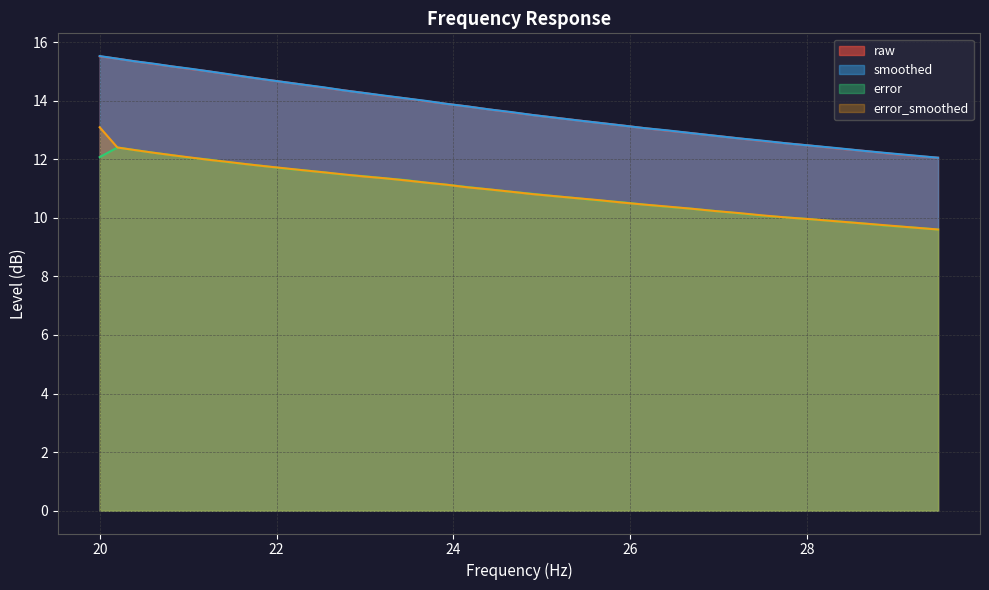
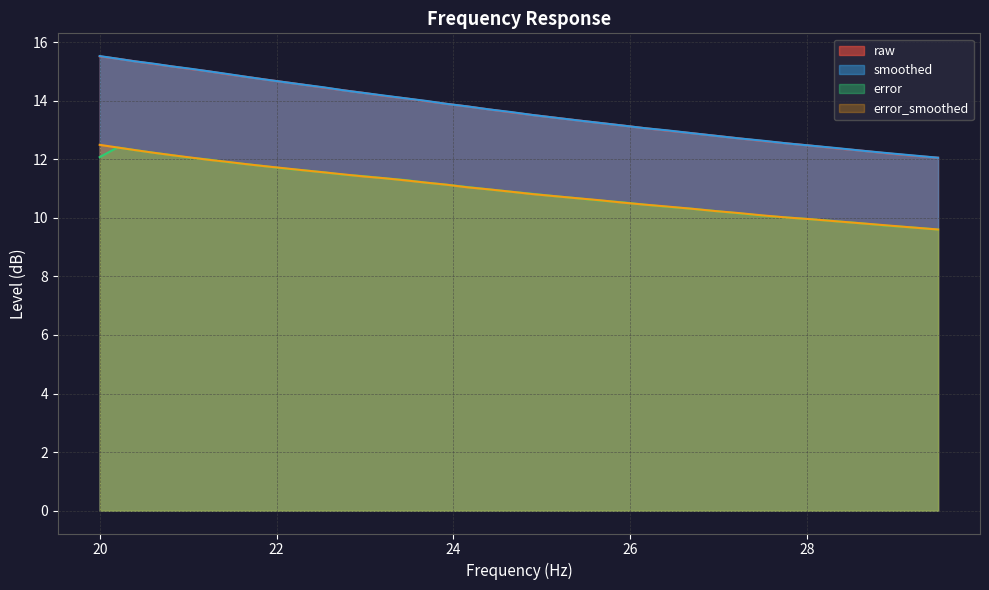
  {
    "error": {
      "20": 12.1
    },
    "error_smoothed": {
-     "20": 13.1
+     "20": 12.5
    }
  }
